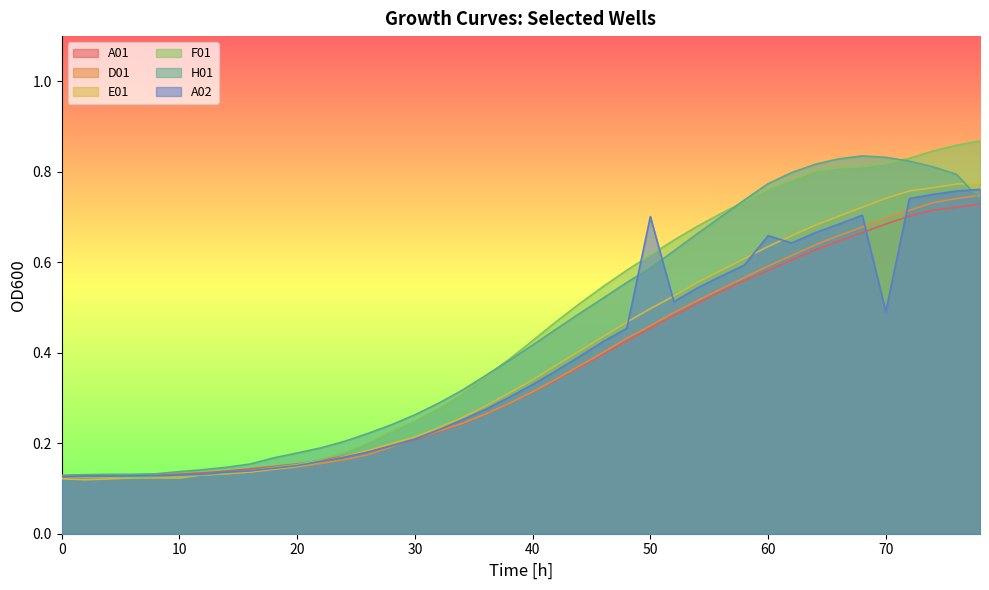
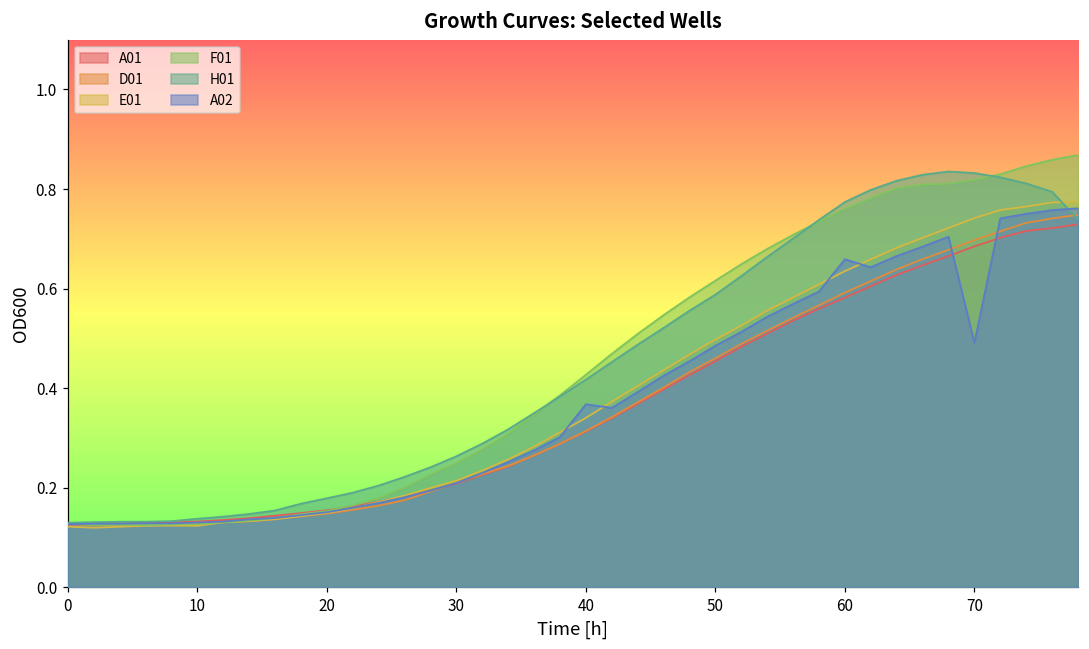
  {
    "A02": {
-     "40": 0.33,
-     "50": 0.70,
+     "40": 0.37,
+     "50": 0.49,
      "60": 0.66,
      "70": 0.49
    }
  }
